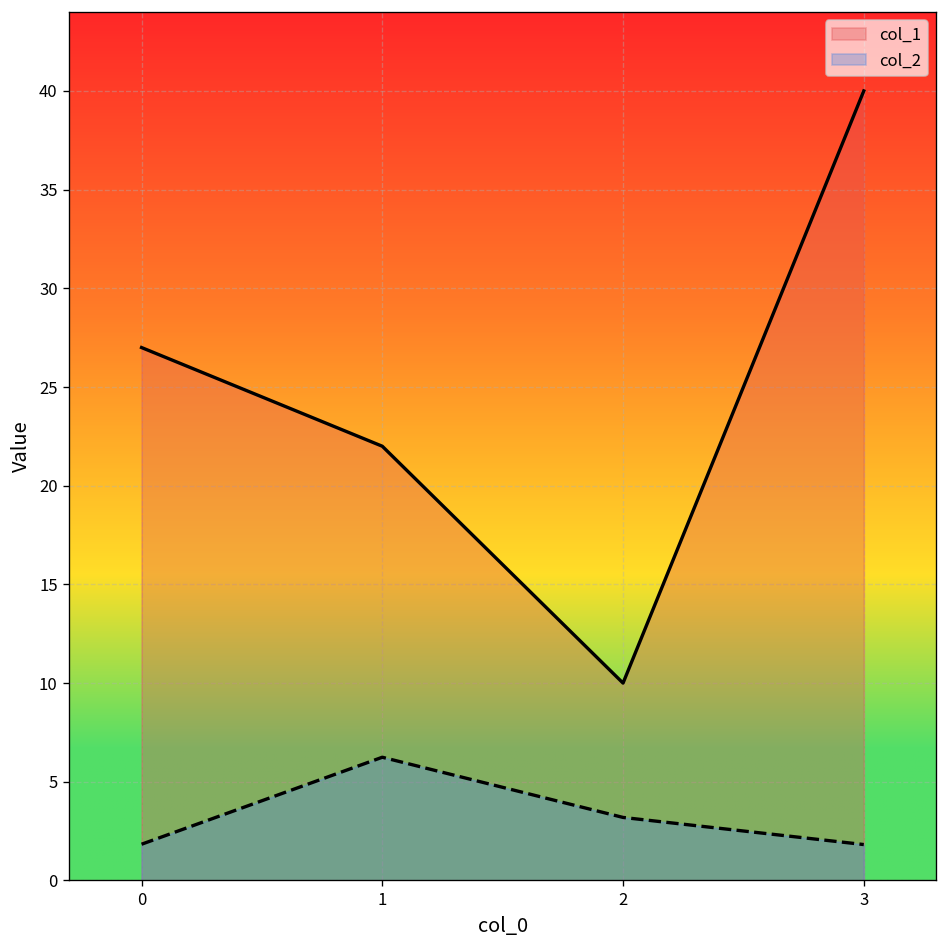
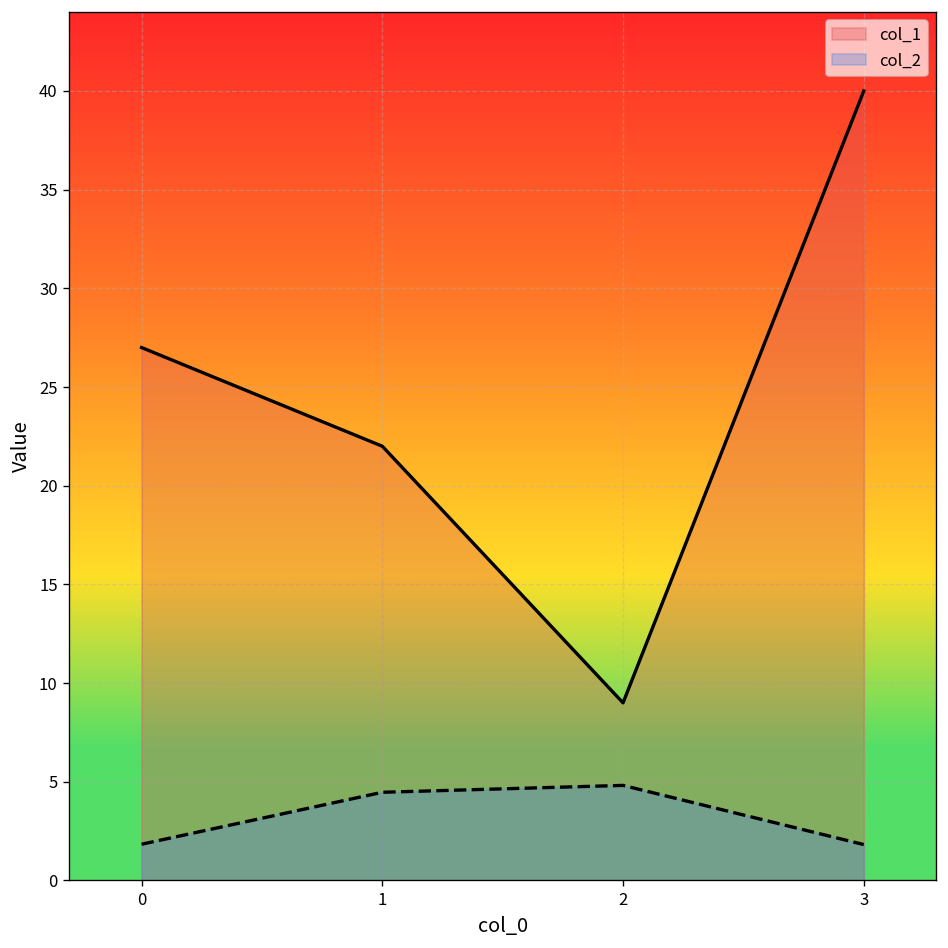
  {
    "col_1": {
      "0": 27,
      "1": 22,
-     "2": 10,
+     "2": 9,
      "3": 40
    },
    "col_2": {
      "0": 1.8,
-     "1": 6.2,
-     "2": 3.2,
+     "1": 4.5,
+     "2": 4.8,
      "3": 1.8
    }
  }
